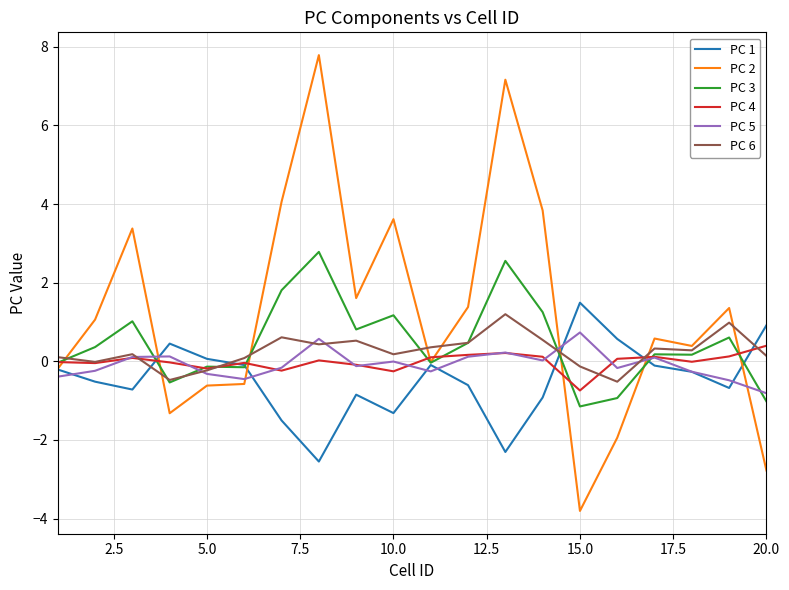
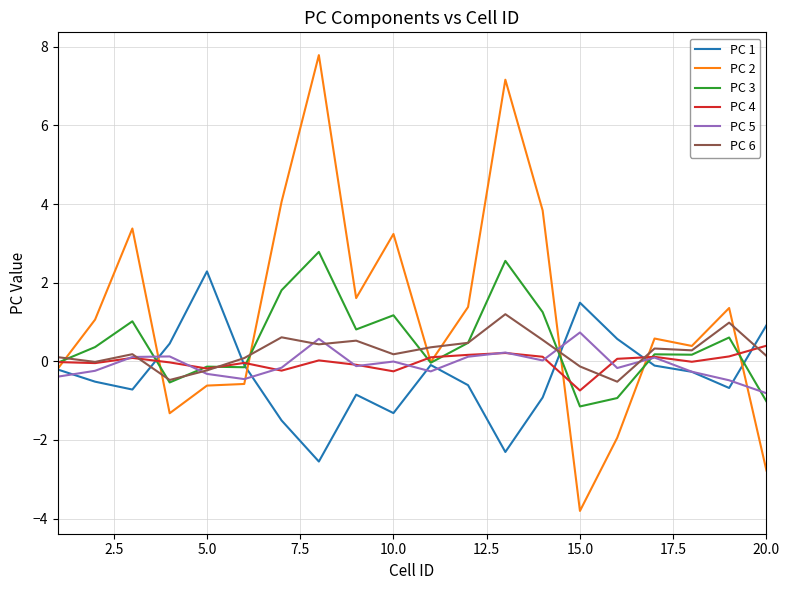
  {
    "PC 1": {
-     "5.0": 0.1,
+     "5.0": 2.3,
      "10.0": -1.3,
      "15.0": 1.5,
      "20.0": 0.9
    },
    "PC 2": {
      "5.0": -0.6,
-     "10.0": 3.6,
+     "10.0": 3.2,
      "15.0": -3.8,
      "20.0": -2.8
    },
    "PC 3": {
      "10.0": 1.2,
      "15.0": -1.1,
      "20.0": -1.0
    },
    "PC 4": {
      "10.0": -0.3,
      "15.0": -0.7,
      "20.0": 0.4
    },
    "PC 5": {
      "5.0": -0.3,
      "10.0": 0.0,
      "15.0": 0.7,
      "20.0": -0.8
    },
    "PC 6": {
      "10.0": 0.2,
      "15.0": -0.1,
      "20.0": 0.1
    }
  }
